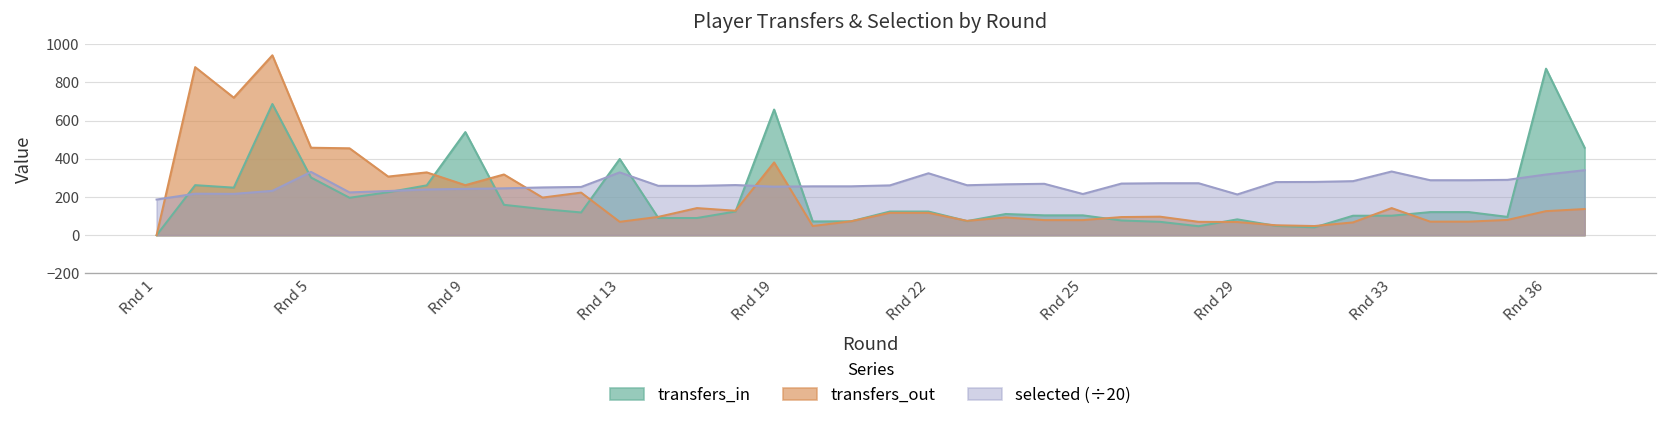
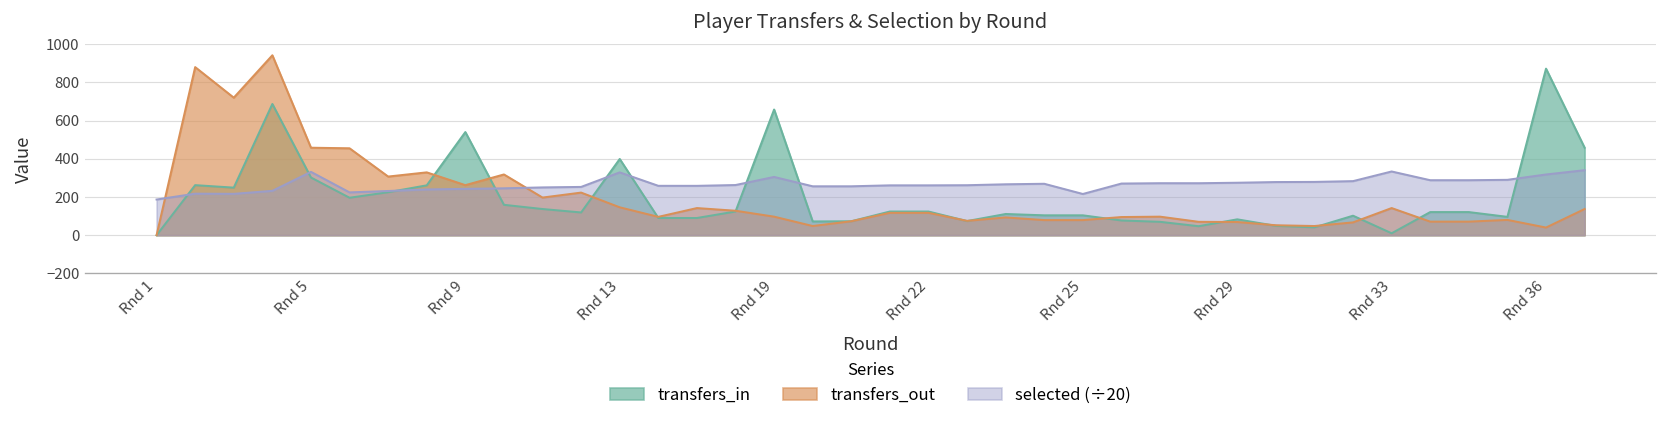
  {
    "transfers_in": {
      "Rnd 5": 300,
      "Rnd 9": 540,
      "Rnd 13": 400,
      "Rnd 19": 660,
      "Rnd 25": 100,
-     "Rnd 33": 100,
+     "Rnd 33": 10,
      "Rnd 36": 870
    },
    "transfers_out": {
      "Rnd 5": 460,
      "Rnd 9": 260,
-     "Rnd 13": 70,
-     "Rnd 19": 380,
+     "Rnd 13": 150,
+     "Rnd 19": 100,
      "Rnd 25": 80,
      "Rnd 33": 140,
-     "Rnd 36": 130
+     "Rnd 36": 40
    },
    "selected (÷20)": {
      "Rnd 1": 190,
      "Rnd 5": 330,
      "Rnd 9": 240,
      "Rnd 13": 330,
-     "Rnd 19": 250,
-     "Rnd 22": 320,
+     "Rnd 19": 310,
+     "Rnd 22": 260,
      "Rnd 25": 220,
-     "Rnd 29": 210,
+     "Rnd 29": 270,
      "Rnd 33": 330,
      "Rnd 36": 320
    }
  }
